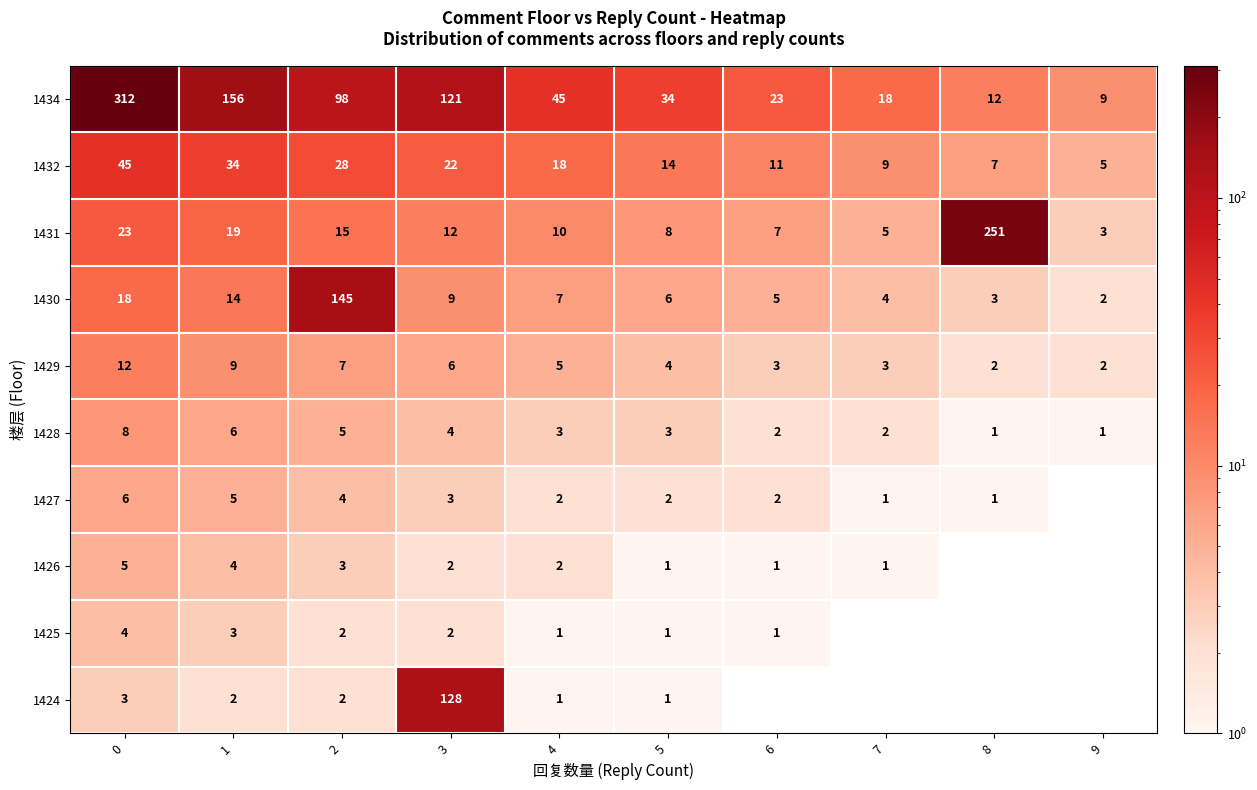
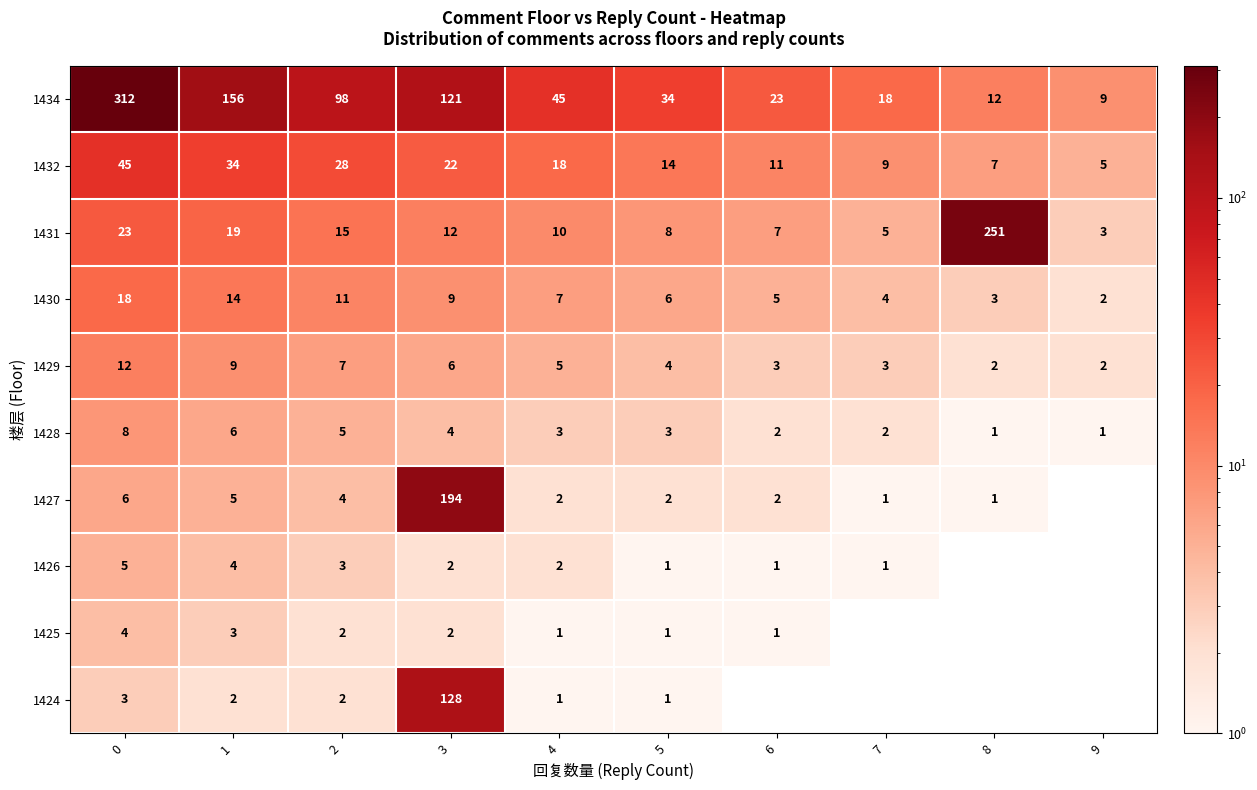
  {
    "1434": {
      "0": 312,
      "1": 156,
      "2": 98,
      "3": 121,
      "4": 45,
      "5": 34,
      "6": 23,
      "7": 18,
      "8": 12,
      "9": 9
    },
    "1432": {
      "0": 45,
      "1": 34,
      "2": 28,
      "3": 22,
      "4": 18,
      "5": 14,
      "6": 11,
      "7": 9,
      "8": 7,
      "9": 5
    },
    "1431": {
      "0": 23,
      "1": 19,
      "2": 15,
      "3": 12,
      "4": 10,
      "5": 8,
      "6": 7,
      "7": 5,
      "8": 251,
      "9": 3
    },
    "1430": {
      "0": 18,
      "1": 14,
-     "2": 145,
+     "2": 11,
      "3": 9,
      "4": 7,
      "5": 6,
      "6": 5,
      "7": 4,
      "8": 3,
      "9": 2
    },
    "1429": {
      "0": 12,
      "1": 9,
      "2": 7,
      "3": 6,
      "4": 5,
      "5": 4,
      "6": 3,
      "7": 3,
      "8": 2,
      "9": 2
    },
    "1428": {
      "0": 8,
      "1": 6,
      "2": 5,
      "3": 4,
      "4": 3,
      "5": 3,
      "6": 2,
      "7": 2,
      "8": 1,
      "9": 1
    },
    "1427": {
      "0": 6,
      "1": 5,
      "2": 4,
-     "3": 3,
+     "3": 194,
      "4": 2,
      "5": 2,
      "6": 2,
      "7": 1,
      "8": 1
    },
    "1426": {
      "0": 5,
      "1": 4,
      "2": 3,
      "3": 2,
      "4": 2,
      "5": 1,
      "6": 1,
      "7": 1
    },
    "1425": {
      "0": 4,
      "1": 3,
      "2": 2,
      "3": 2,
      "4": 1,
      "5": 1,
      "6": 1
    },
    "1424": {
      "0": 3,
      "1": 2,
      "2": 2,
      "3": 128,
      "4": 1,
      "5": 1
    }
  }
